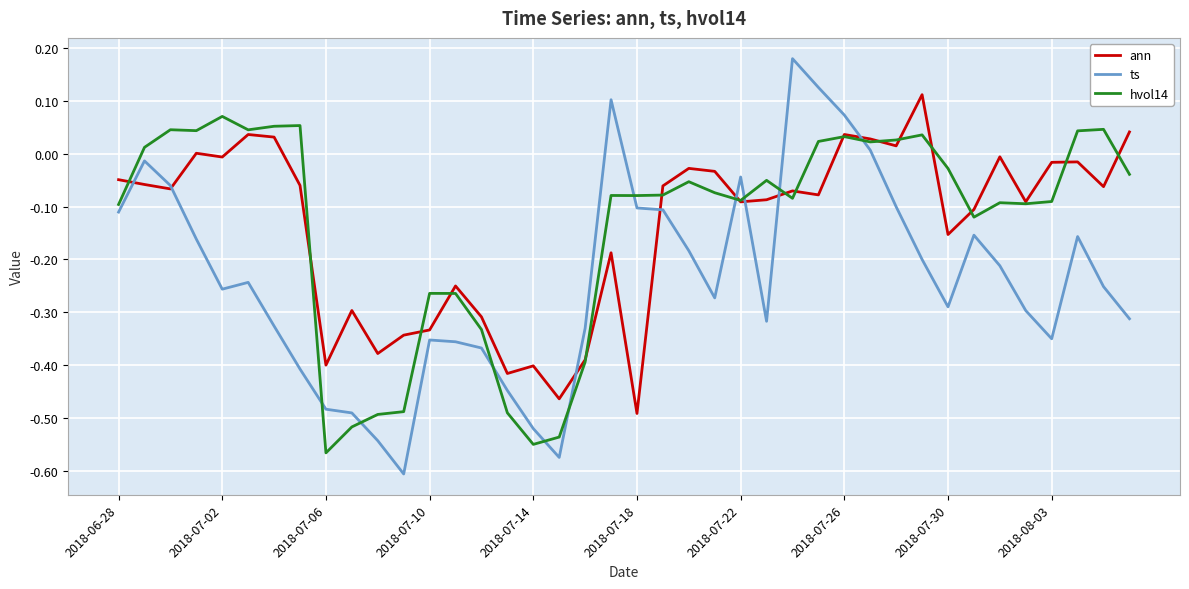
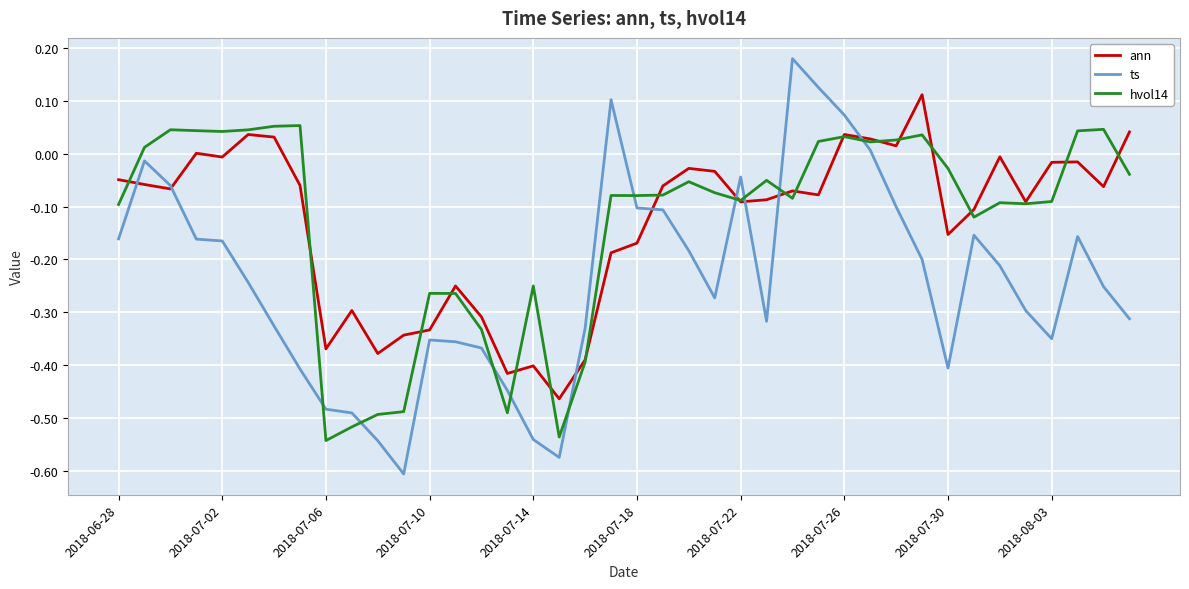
  {
    "ann": {
      "2018-06-28": -0.05,
      "2018-07-02": -0.01,
-     "2018-07-06": -0.40,
+     "2018-07-06": -0.37,
      "2018-07-10": -0.33,
      "2018-07-14": -0.40,
-     "2018-07-18": -0.49,
+     "2018-07-18": -0.17,
      "2018-07-30": -0.15,
      "2018-08-03": -0.02
    },
    "ts": {
-     "2018-06-28": -0.11,
-     "2018-07-02": -0.26,
+     "2018-06-28": -0.16,
+     "2018-07-02": -0.17,
      "2018-07-06": -0.48,
      "2018-07-10": -0.35,
-     "2018-07-14": -0.52,
+     "2018-07-14": -0.54,
      "2018-07-18": -0.10,
      "2018-07-22": -0.04,
      "2018-07-26": 0.07,
-     "2018-07-30": -0.29,
+     "2018-07-30": -0.41,
      "2018-08-03": -0.35
    },
    "hvol14": {
      "2018-06-28": -0.10,
-     "2018-07-02": 0.07,
-     "2018-07-06": -0.57,
+     "2018-07-02": 0.04,
+     "2018-07-06": -0.54,
      "2018-07-10": -0.26,
-     "2018-07-14": -0.55,
+     "2018-07-14": -0.25,
      "2018-07-18": -0.08,
      "2018-07-30": -0.03,
      "2018-08-03": -0.09
    }
  }
